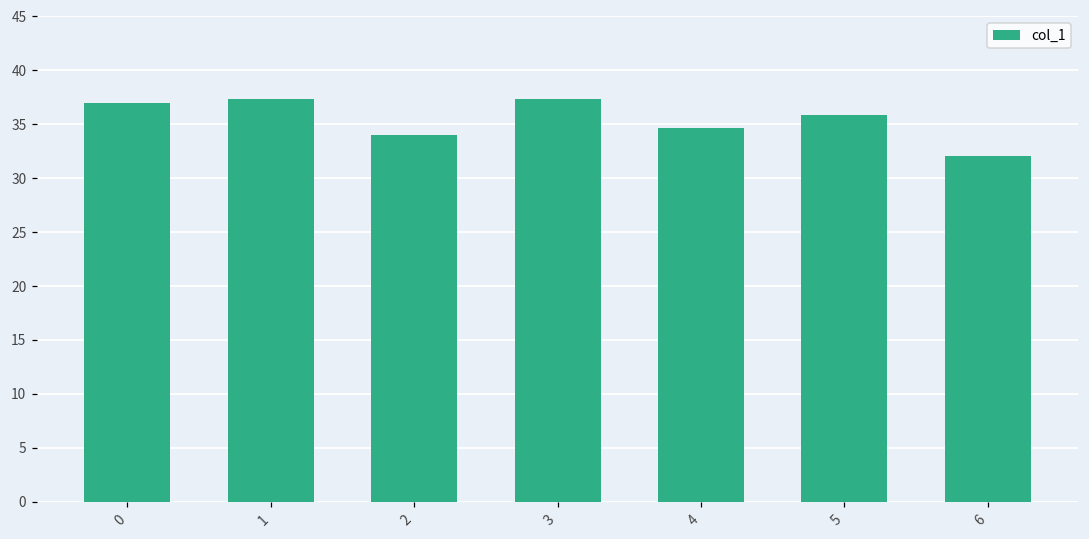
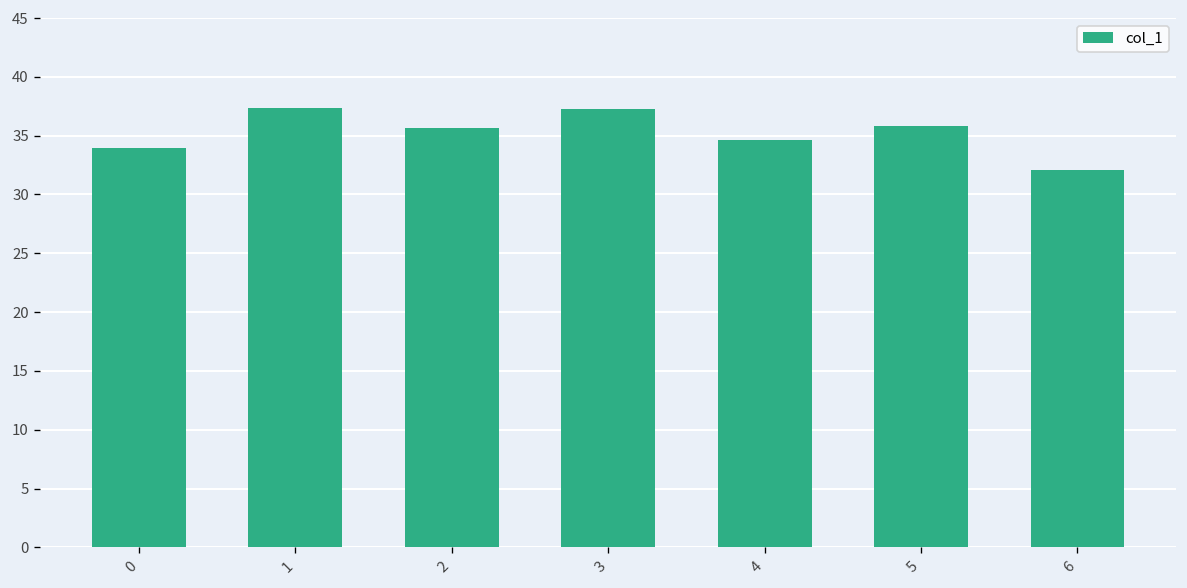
  {
-   "0": 37,
+   "0": 34,
    "1": 37,
-   "2": 34,
+   "2": 36,
    "3": 37,
    "4": 35,
    "5": 36,
    "6": 32
  }
